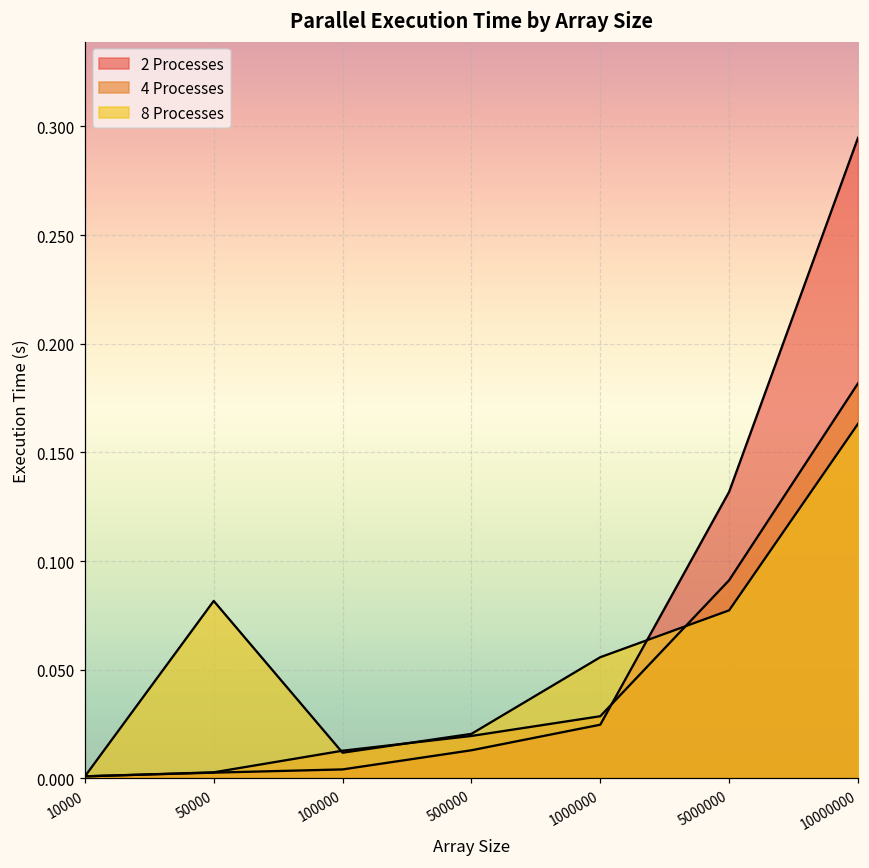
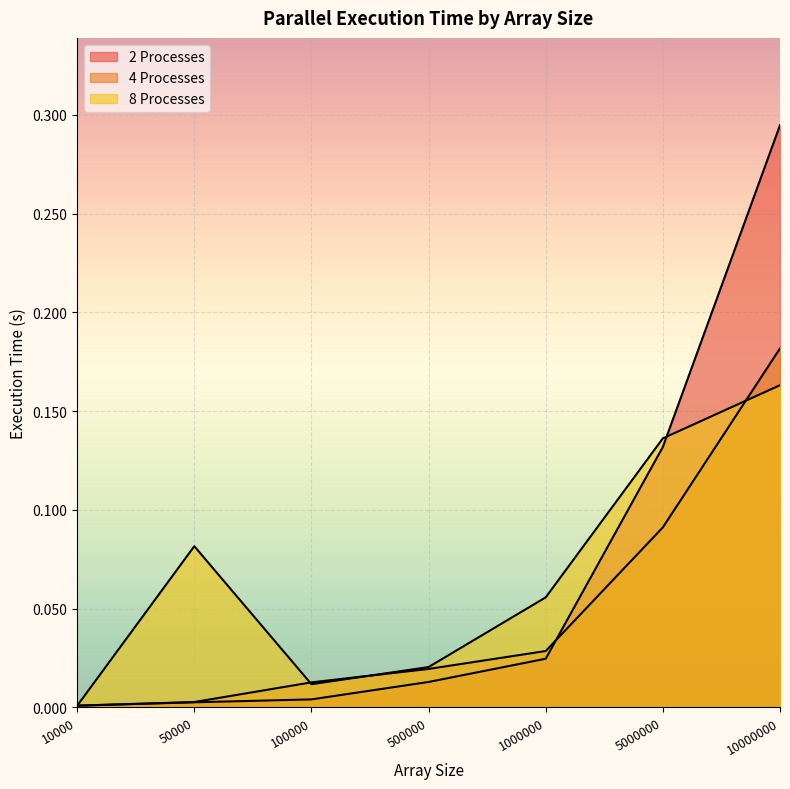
  {
    "8 Processes": {
      "50000": 0.082,
      "1000000": 0.056,
-     "5000000": 0.077,
+     "5000000": 0.136,
      "10000000": 0.163
    }
  }
